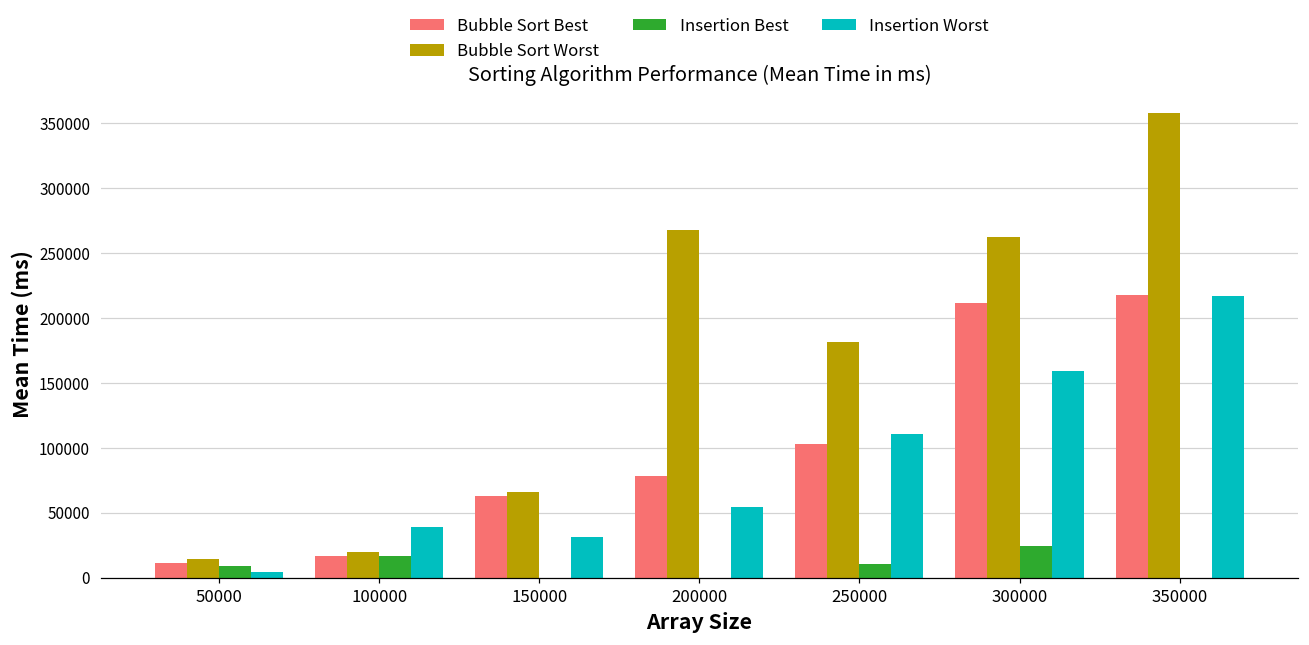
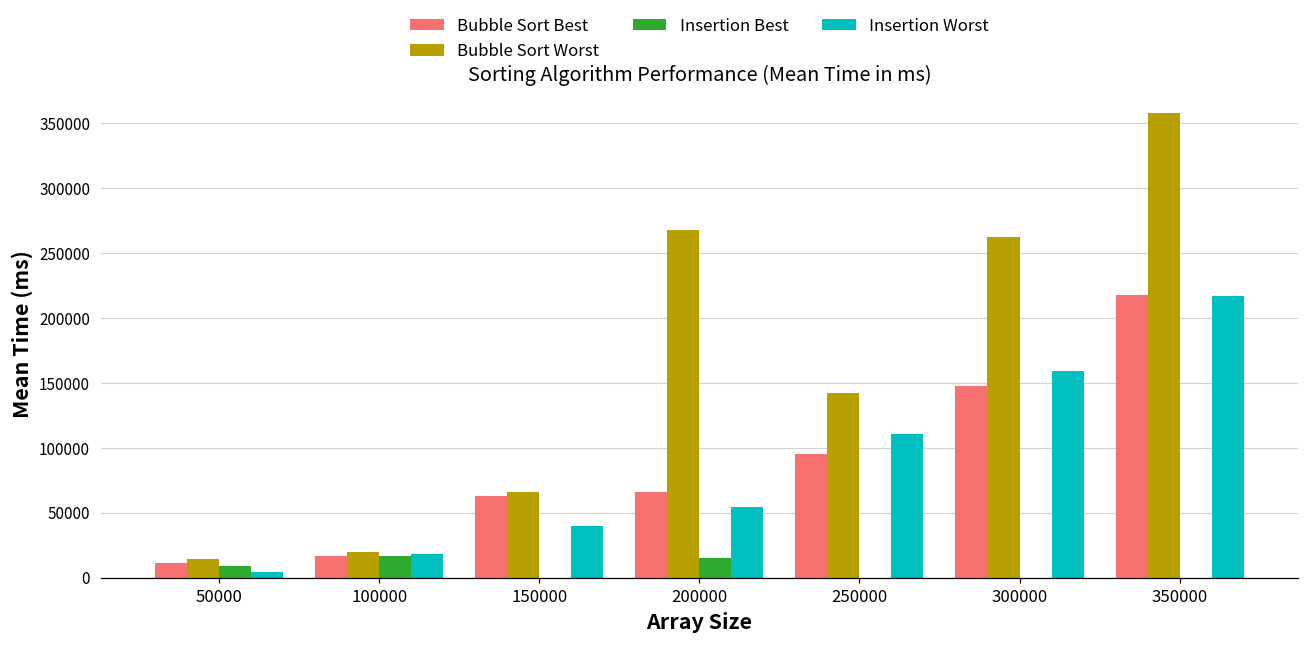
  {
    "Bubble Sort Best": {
      "50000": 11000,
      "100000": 17000,
      "150000": 63000,
-     "200000": 78000,
-     "250000": 103000,
-     "300000": 211000,
+     "200000": 66000,
+     "250000": 95000,
+     "300000": 147000,
      "350000": 218000
    },
    "Bubble Sort Worst": {
      "50000": 14000,
      "100000": 20000,
      "150000": 66000,
      "200000": 268000,
-     "250000": 182000,
+     "250000": 142000,
      "300000": 262000,
      "350000": 358000
    },
    "Insertion Best": {
      "50000": 9000,
      "100000": 16000,
-     "200000": 0,
-     "250000": 10000,
-     "300000": 24000
+     "200000": 15000,
+     "250000": 0,
+     "300000": 0
    },
    "Insertion Worst": {
      "50000": 5000,
-     "100000": 39000,
-     "150000": 31000,
+     "100000": 18000,
+     "150000": 40000,
      "200000": 54000,
      "250000": 110000,
      "300000": 159000,
      "350000": 217000
    }
  }
